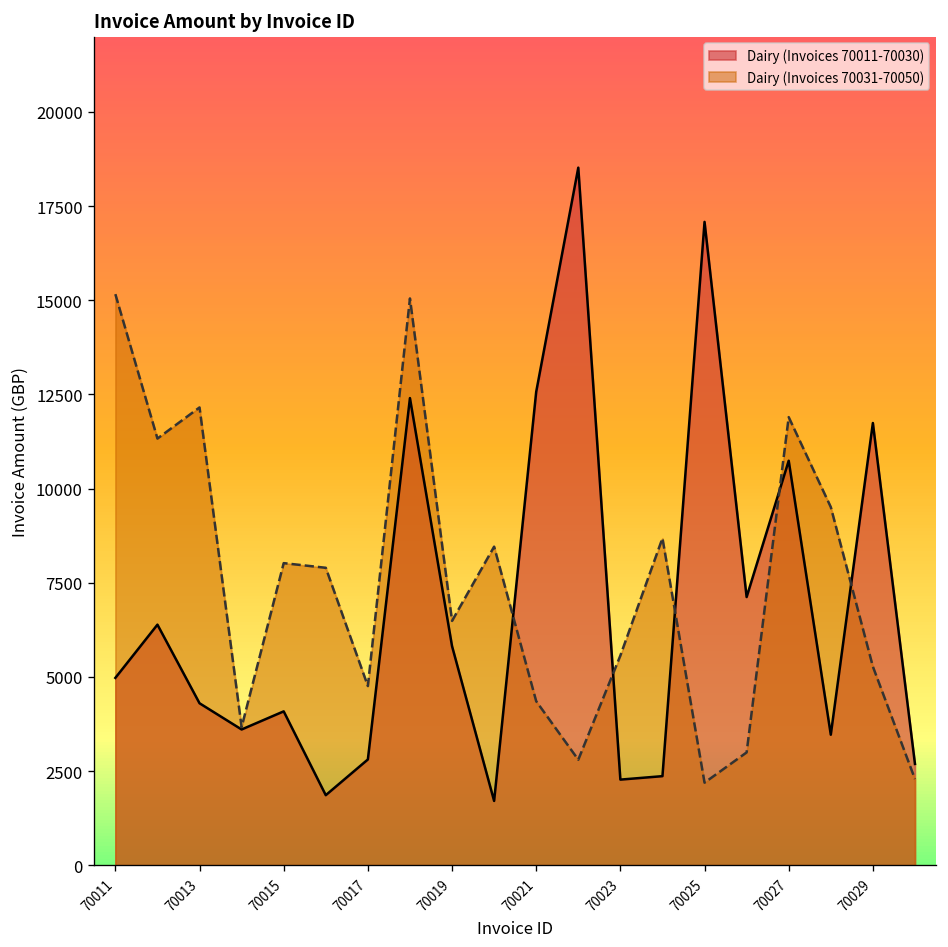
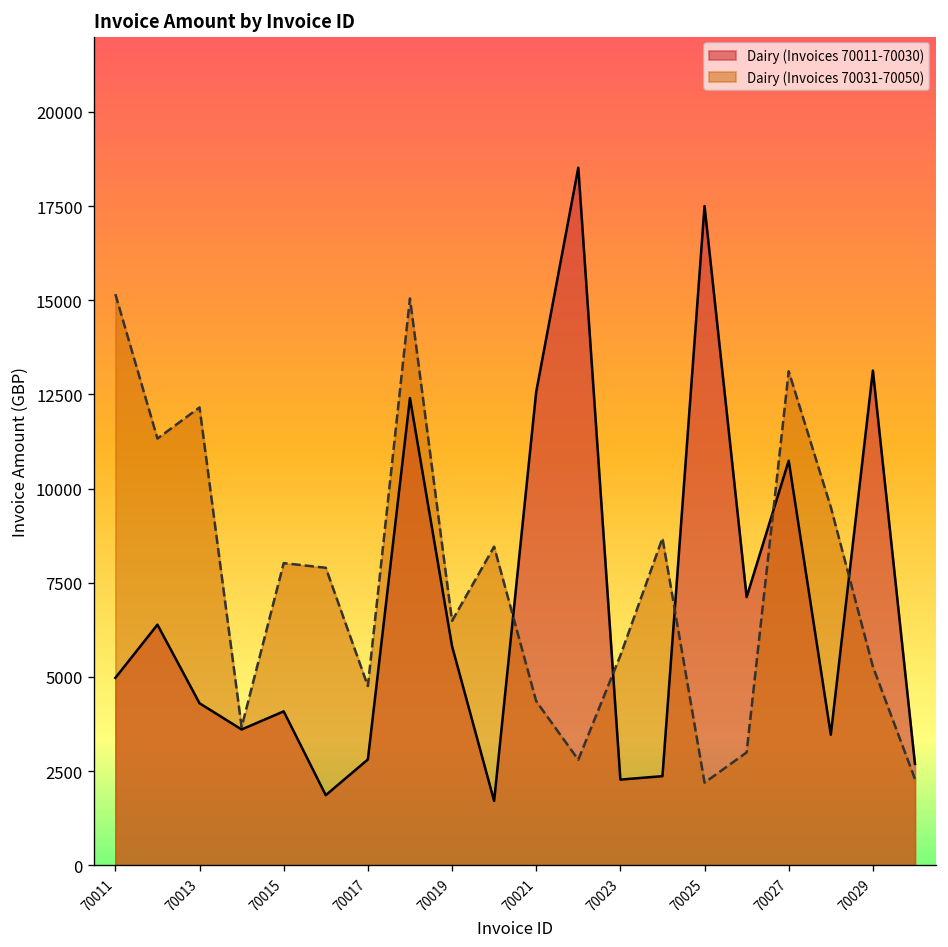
  {
    "Dairy (Invoices 70011-70030)": {
      "70011": 5000,
      "70013": 4300,
      "70015": 4100,
      "70017": 2800,
      "70019": 5800,
      "70021": 12600,
      "70023": 2300,
-     "70025": 17100,
+     "70025": 17500,
      "70027": 10700,
-     "70029": 11700
+     "70029": 13100
    },
    "Dairy (Invoices 70031-70050)": {
      "70011": 15200,
      "70013": 12200,
      "70015": 8000,
      "70017": 4800,
      "70019": 6500,
      "70021": 4400,
      "70023": 5600,
      "70025": 2200,
-     "70027": 11900,
+     "70027": 13100,
      "70029": 5300
    }
  }
